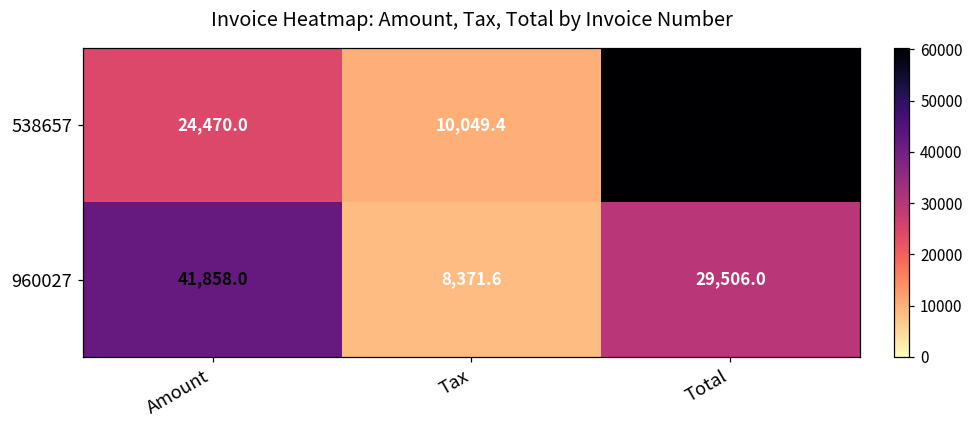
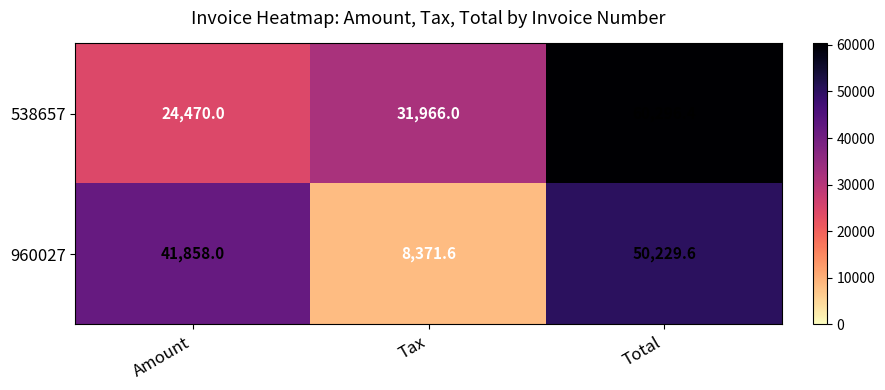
  {
    "538657": {
      "Amount": "24,470.0",
-     "Tax": "10,049.4"
+     "Tax": "31,966.0"
    },
    "960027": {
      "Amount": "41,858.0",
      "Tax": "8,371.6",
-     "Total": "29,506.0"
+     "Total": "50,229.6"
    }
  }
